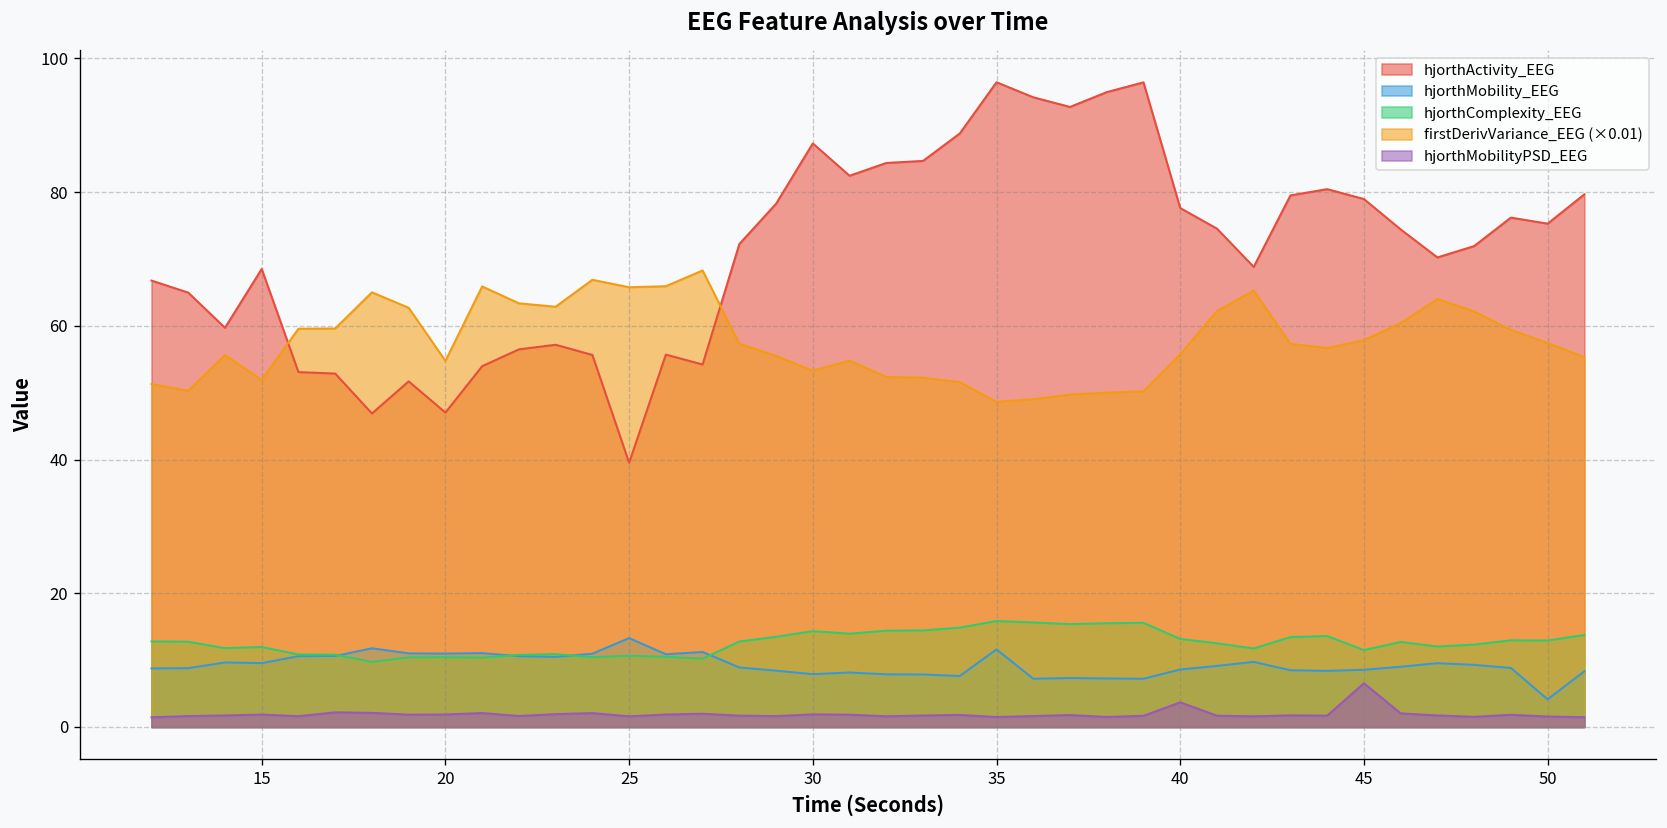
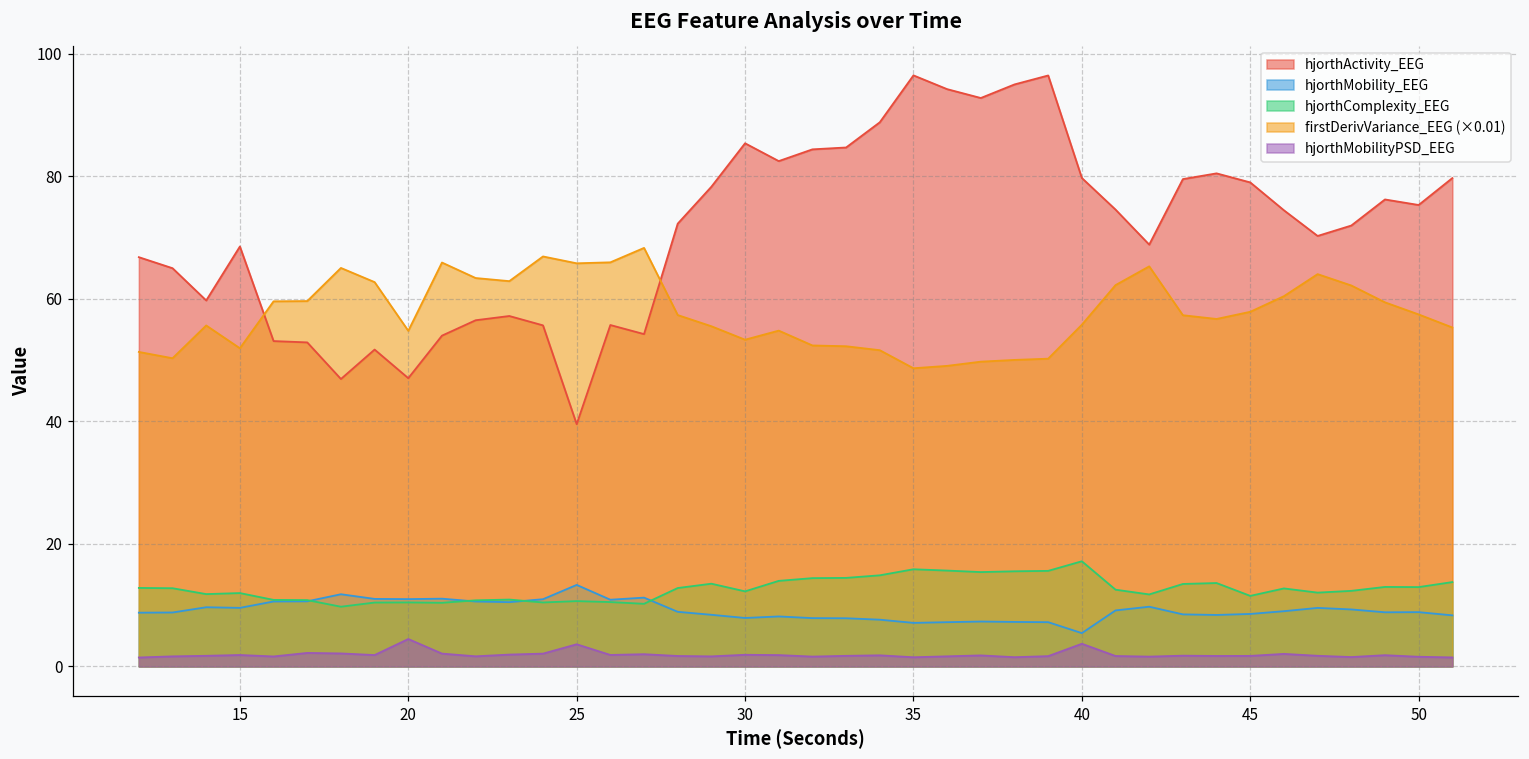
  {
    "hjorthActivity_EEG": {
      "15": 69,
      "20": 47,
      "25": 40,
-     "30": 87,
+     "30": 85,
      "35": 96,
-     "40": 78,
+     "40": 80,
      "45": 79,
      "50": 75
    },
    "hjorthMobility_EEG": {
      "15": 10,
      "20": 11,
      "25": 13,
      "30": 8,
-     "35": 12,
-     "40": 9,
+     "35": 7,
+     "40": 5,
      "45": 9,
-     "50": 4
+     "50": 9
    },
    "hjorthComplexity_EEG": {
      "15": 12,
      "20": 10,
      "25": 11,
-     "30": 14,
+     "30": 12,
      "35": 16,
-     "40": 13,
+     "40": 17,
      "45": 12,
      "50": 13
    },
    "firstDerivVariance_EEG (×0.01)": {
      "15": 52,
      "20": 55,
      "25": 66,
      "30": 53,
      "35": 49,
      "40": 56,
      "45": 58,
      "50": 57
    },
    "hjorthMobilityPSD_EEG": {
      "15": 2,
-     "20": 2,
-     "25": 2,
+     "20": 4,
+     "25": 4,
      "30": 2,
      "35": 1,
      "40": 4,
-     "45": 7,
+     "45": 2,
      "50": 2
    }
  }
